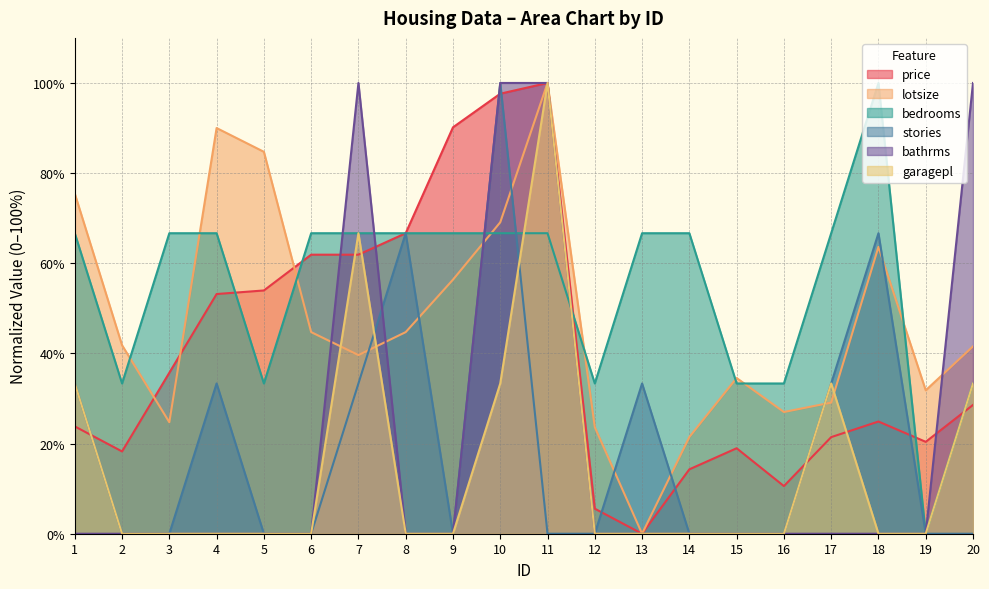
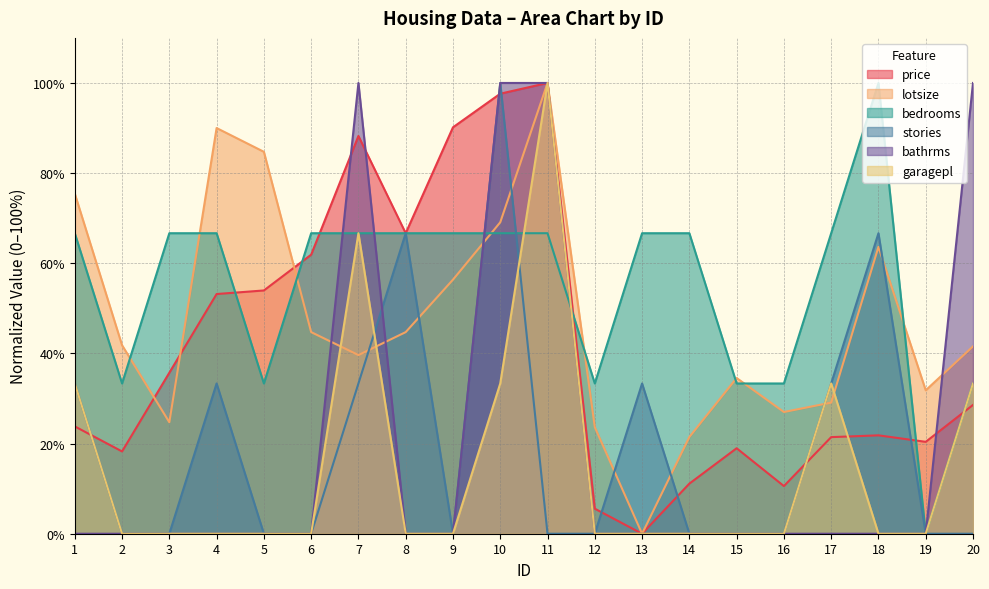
  {
    "price": {
      "1": "24%",
      "2": "18%",
      "3": "36%",
      "4": "53%",
      "5": "54%",
      "6": "62%",
-     "7": "62%",
+     "7": "88%",
      "9": "90%",
      "10": "98%",
      "12": "6%",
-     "14": "14%",
+     "14": "11%",
      "15": "19%",
      "16": "11%",
      "17": "21%",
-     "18": "25%",
+     "18": "22%",
      "19": "20%",
      "20": "29%"
    }
  }
